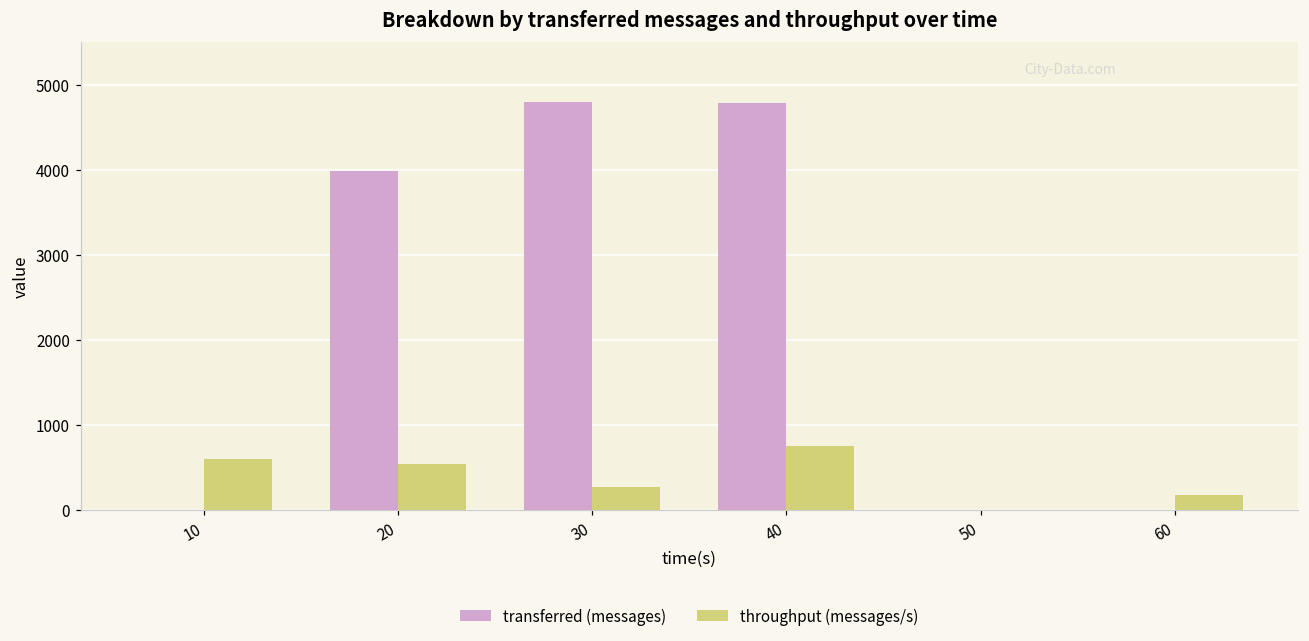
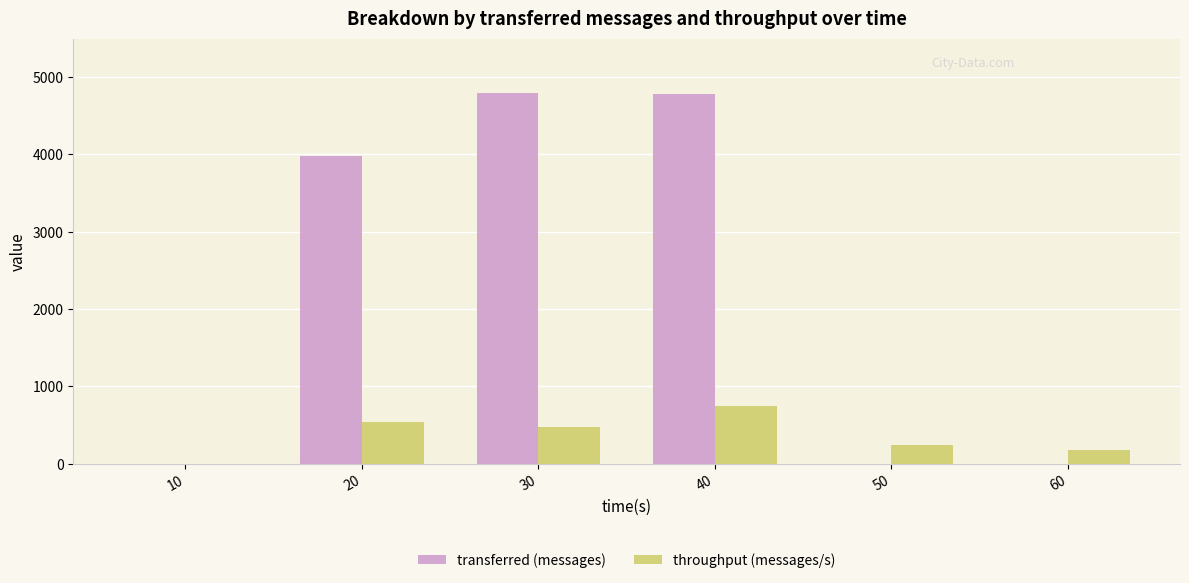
  {
    "transferred (messages)": {
      "10": 0,
      "20": 4000,
      "30": 4800,
      "40": 4800,
      "50": 0,
      "60": 0
    },
    "throughput (messages/s)": {
-     "10": 600,
+     "10": 0,
      "20": 500,
-     "30": 300,
+     "30": 500,
      "40": 700,
-     "50": 0,
+     "50": 200,
      "60": 200
    }
  }
